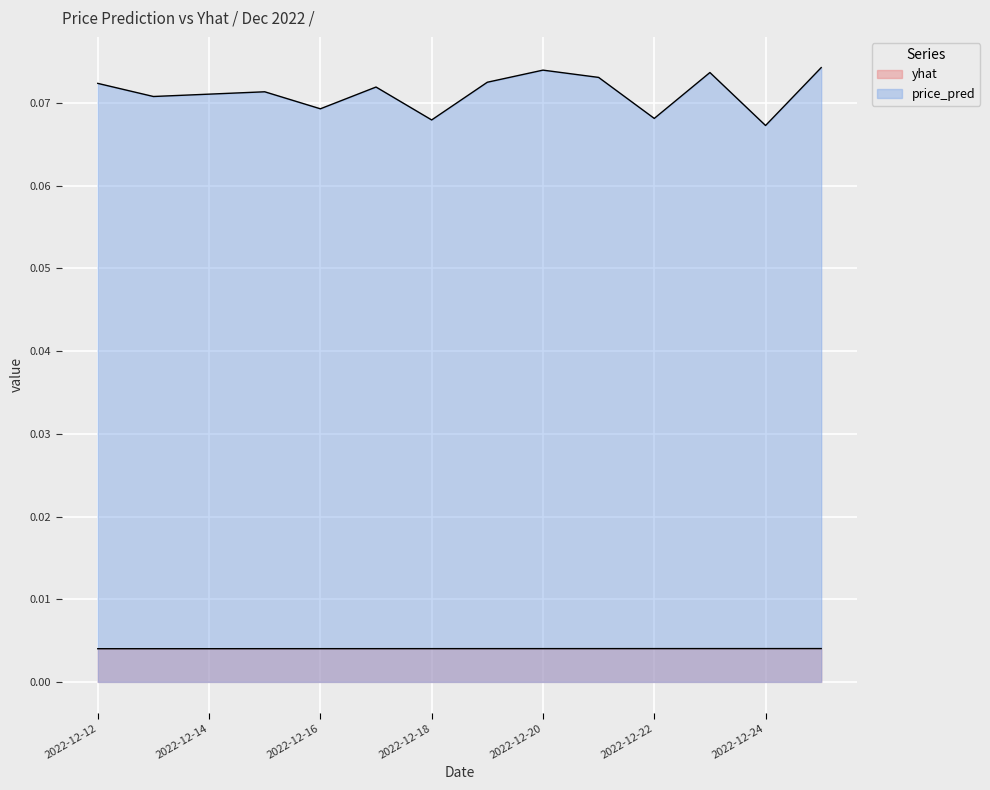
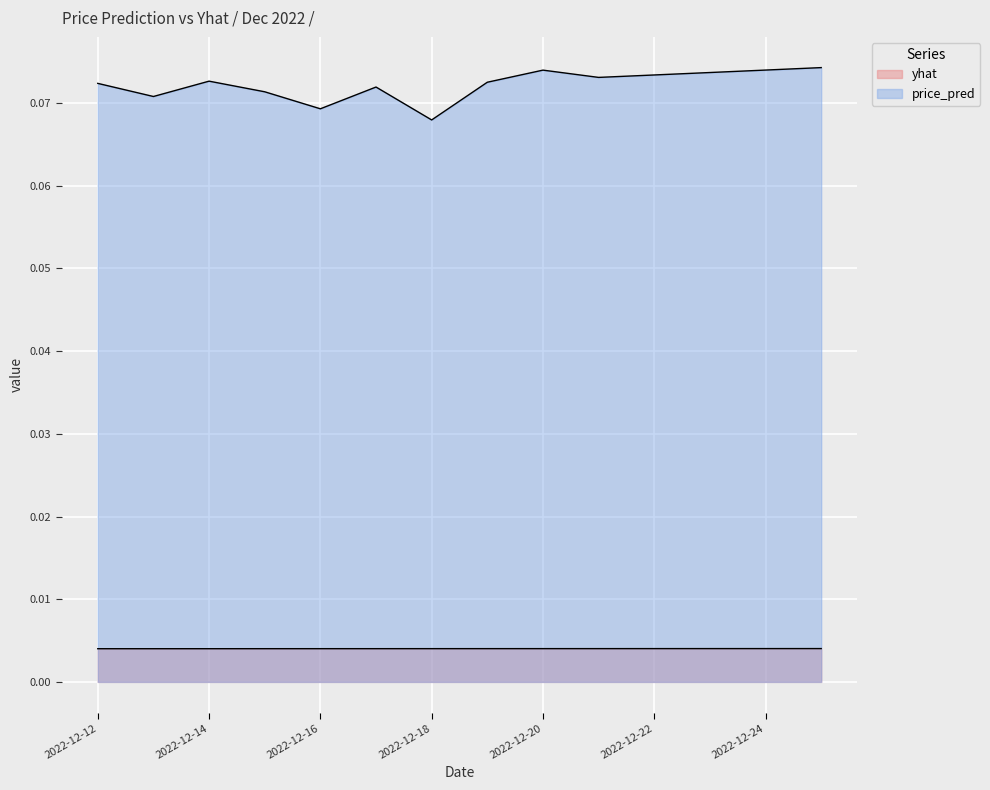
  {
    "yhat": {
      "2022-12-12": 0.004,
      "2022-12-14": 0.004,
      "2022-12-16": 0.004,
      "2022-12-18": 0.004,
      "2022-12-20": 0.004,
      "2022-12-22": 0.004,
      "2022-12-24": 0.004
    },
    "price_pred": {
      "2022-12-12": 0.072,
-     "2022-12-14": 0.071,
+     "2022-12-14": 0.073,
      "2022-12-16": 0.069,
      "2022-12-18": 0.068,
      "2022-12-20": 0.074,
-     "2022-12-22": 0.068,
-     "2022-12-24": 0.067
+     "2022-12-22": 0.073,
+     "2022-12-24": 0.074
    }
  }
